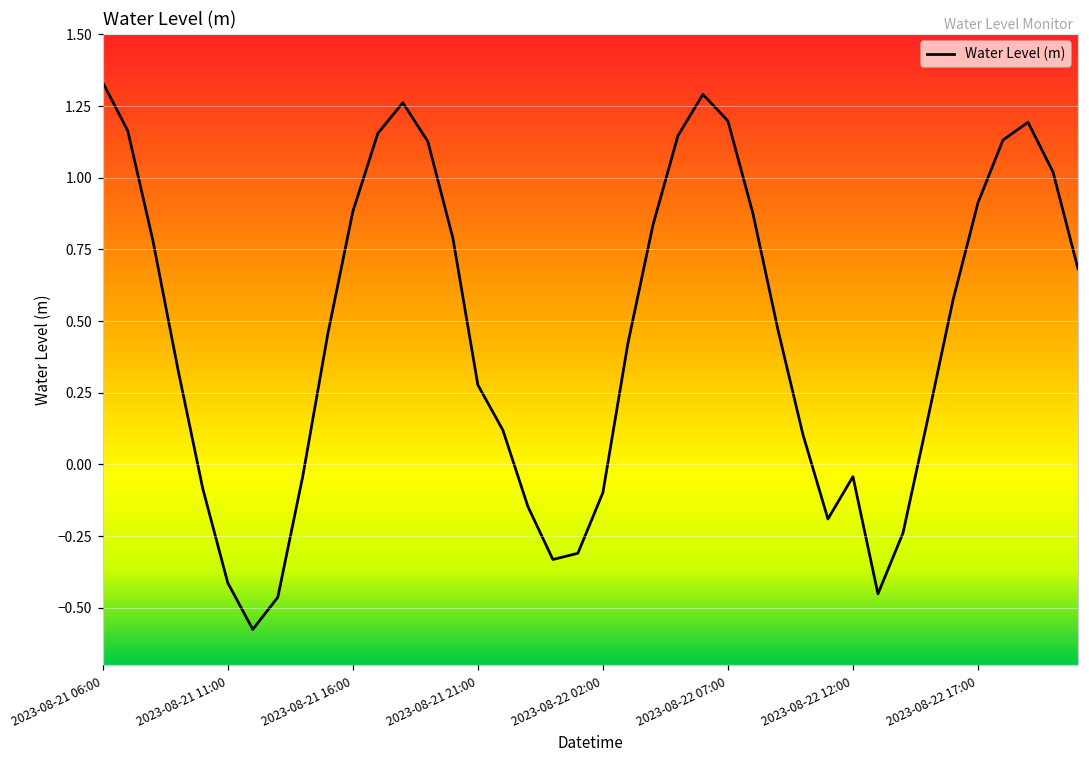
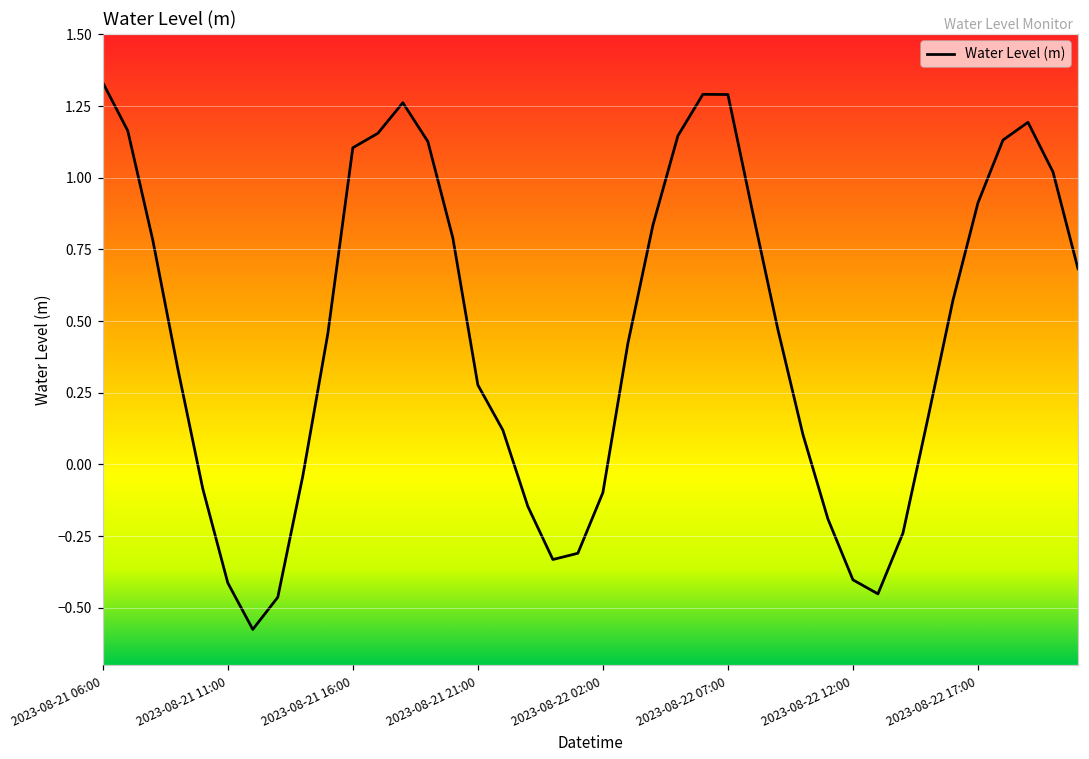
  {
    "2023-08-21 06:00": 1.33,
    "2023-08-21 11:00": -0.41,
-   "2023-08-21 16:00": 0.88,
+   "2023-08-21 16:00": 1.10,
    "2023-08-21 21:00": 0.28,
    "2023-08-22 02:00": -0.10,
-   "2023-08-22 07:00": 1.20,
-   "2023-08-22 12:00": -0.04,
+   "2023-08-22 07:00": 1.29,
+   "2023-08-22 12:00": -0.40,
    "2023-08-22 17:00": 0.91
  }
